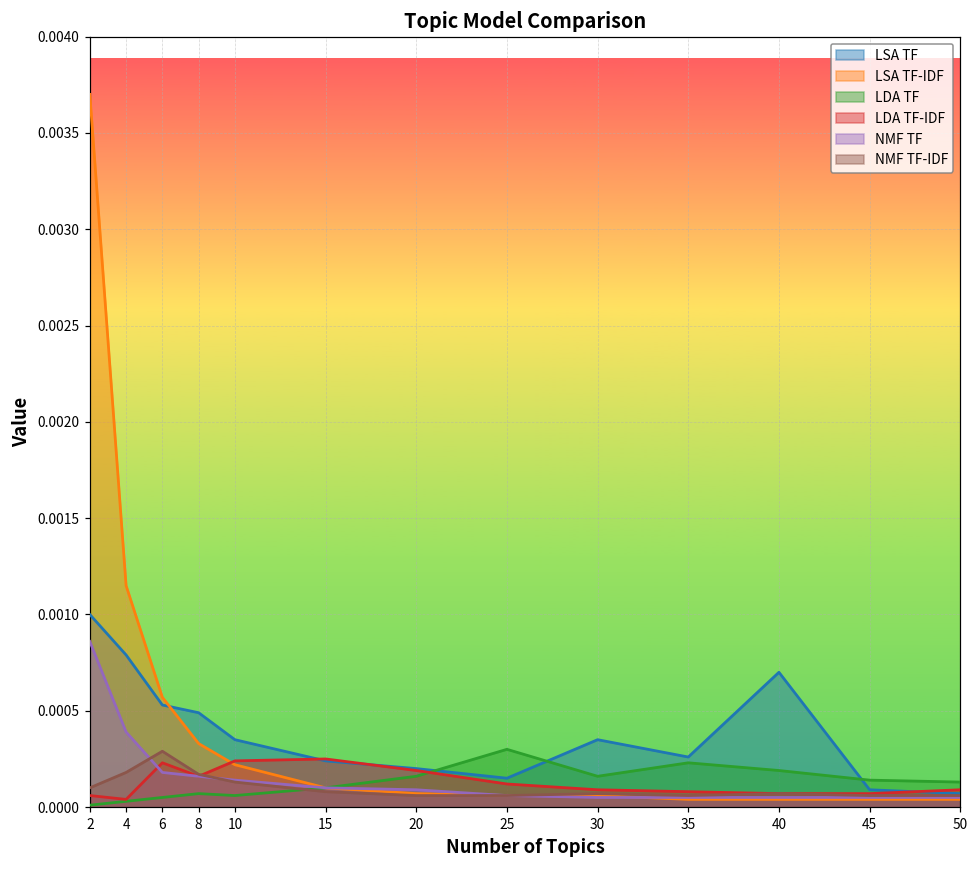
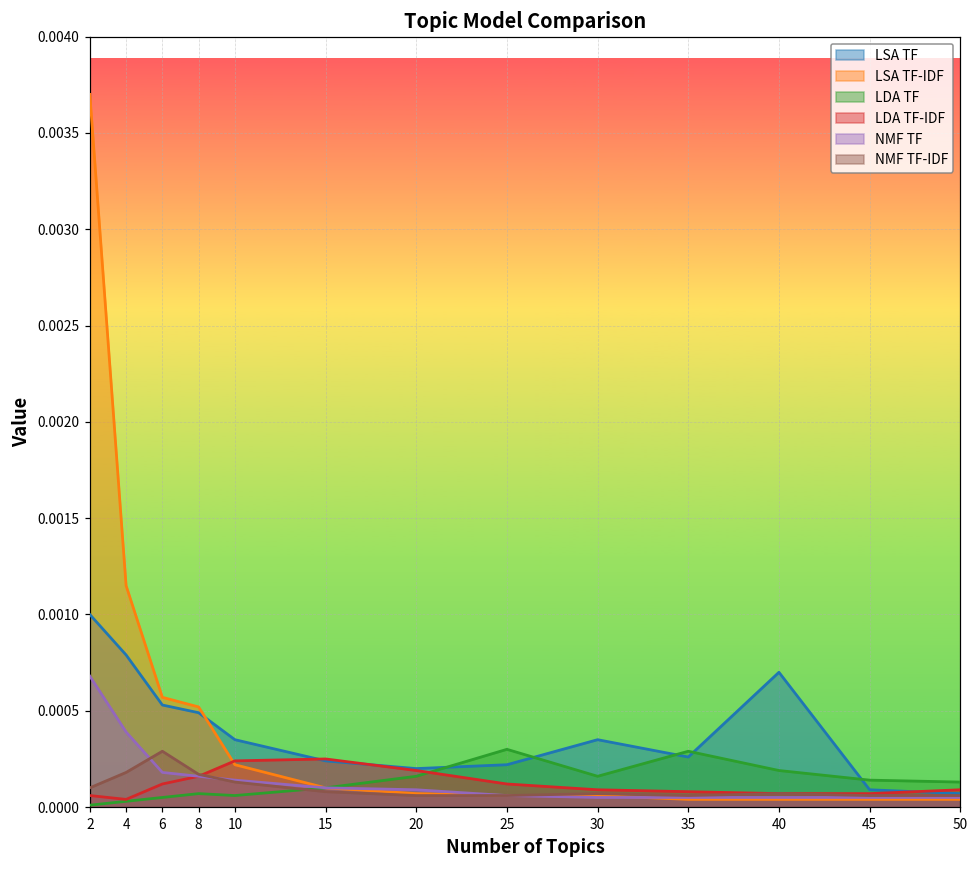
  {
    "LSA TF": {
      "2": 0.00100,
      "4": 0.00079,
      "6": 0.00053,
      "8": 0.00049,
      "10": 0.00035,
-     "25": 0.00015,
+     "25": 0.00022,
      "30": 0.00035,
      "35": 0.00026,
      "40": 0.00070,
      "45": 0.00009
    },
    "LSA TF-IDF": {
      "2": 0.00370,
      "4": 0.00115,
      "6": 0.00057,
-     "8": 0.00033,
+     "8": 0.00052,
      "10": 0.00022
    },
    "LDA TF": {
      "2": 0.00001,
      "6": 0.00005,
      "8": 0.00007,
      "10": 0.00006,
      "20": 0.00016,
      "25": 0.00030,
      "30": 0.00016,
-     "35": 0.00023,
+     "35": 0.00029,
      "40": 0.00019,
      "45": 0.00014,
      "50": 0.00013
    },
    "LDA TF-IDF": {
      "2": 0.00006,
-     "6": 0.00023,
+     "6": 0.00012,
      "10": 0.00024,
      "25": 0.00012,
      "30": 0.00009,
      "35": 0.00008,
      "50": 0.00009
    },
    "NMF TF": {
-     "2": 0.00086,
+     "2": 0.00068,
      "4": 0.00039,
      "6": 0.00018,
      "20": 0.00009
    },
    "NMF TF-IDF": {
      "2": 0.00010,
      "4": 0.00018,
      "6": 0.00029,
      "15": 0.00008
    }
  }
